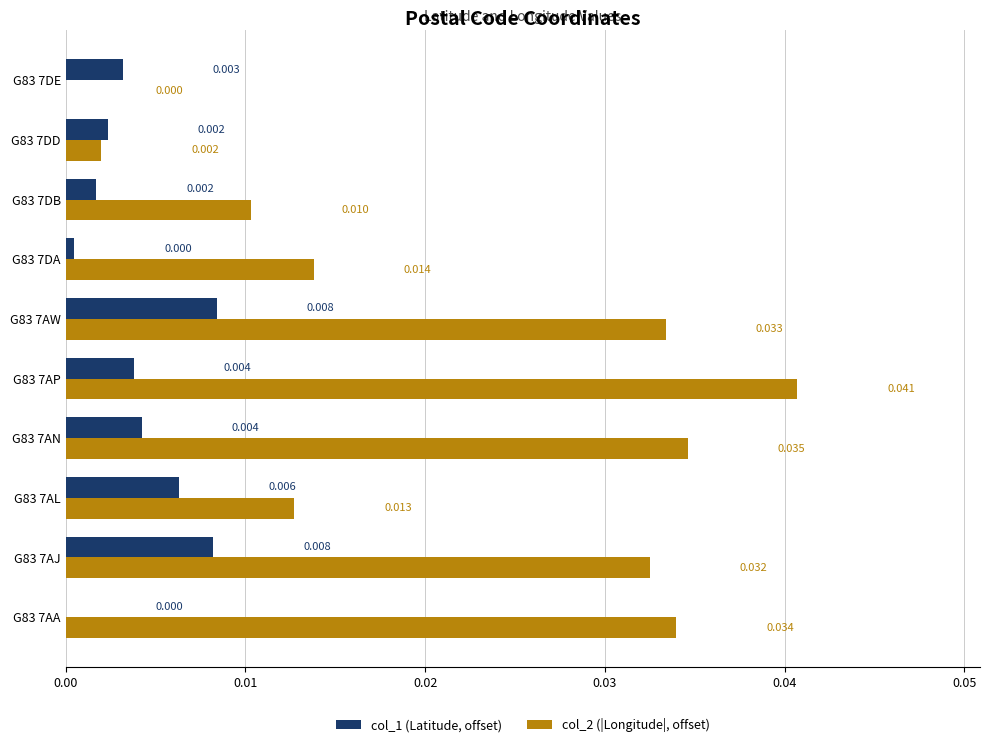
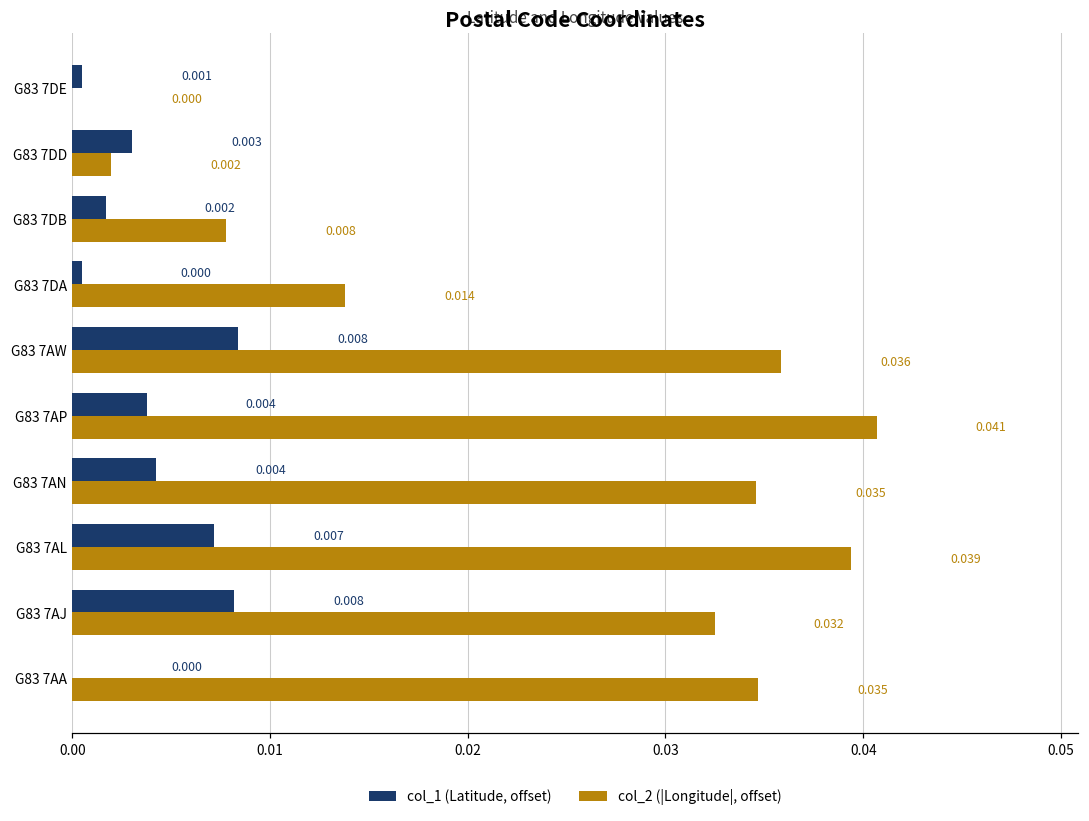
  {
    "col_1 (Latitude, offset)": {
-     "G83 7DE": 0.003,
-     "G83 7DD": 0.002,
-     "G83 7AL": 0.006
+     "G83 7DE": 0.001,
+     "G83 7DD": 0.003,
+     "G83 7AL": 0.007
    },
    "col_2 (|Longitude|, offset)": {
-     "G83 7DB": 0.010,
-     "G83 7AW": 0.033,
-     "G83 7AL": 0.013,
-     "G83 7AA": 0.034
+     "G83 7DB": 0.008,
+     "G83 7AW": 0.036,
+     "G83 7AL": 0.039,
+     "G83 7AA": 0.035
    }
  }
